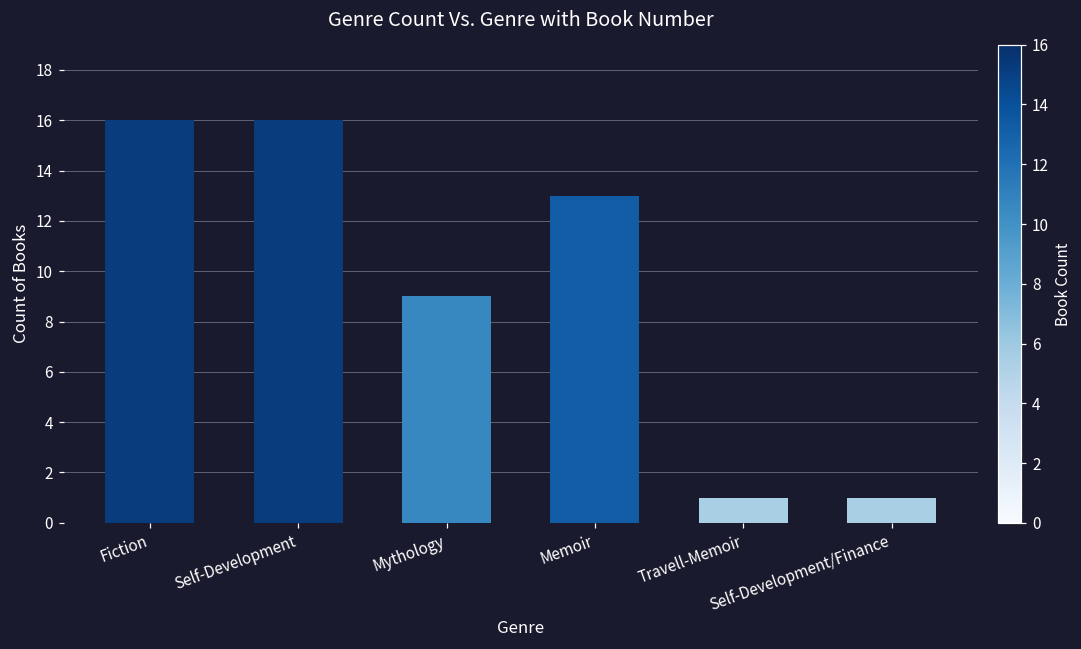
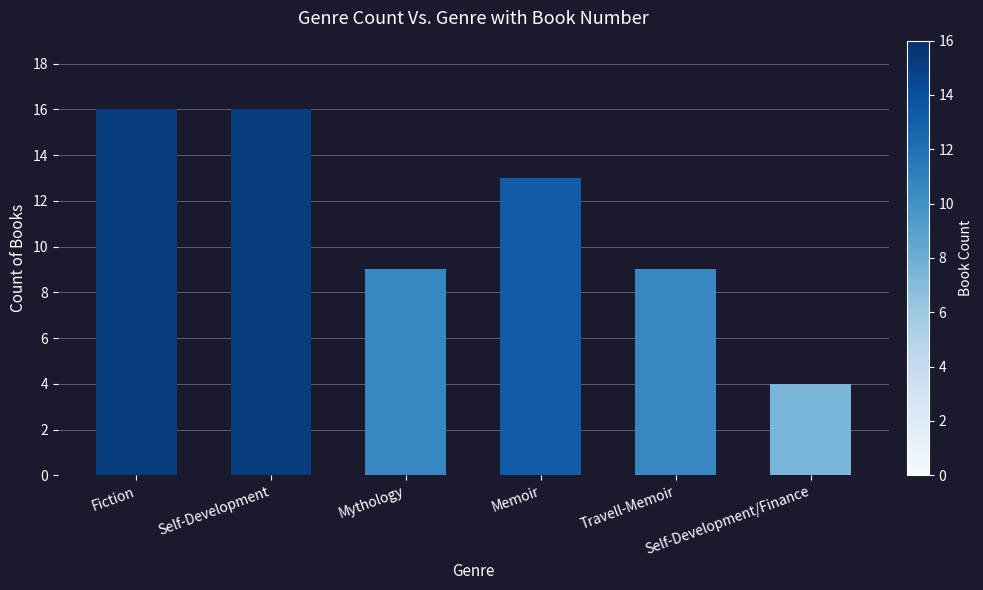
  {
    "Fiction": 16,
    "Self-Development": 16,
    "Mythology": 9,
    "Memoir": 13,
-   "Travell-Memoir": 1,
-   "Self-Development/Finance": 1
+   "Travell-Memoir": 9,
+   "Self-Development/Finance": 4
  }
